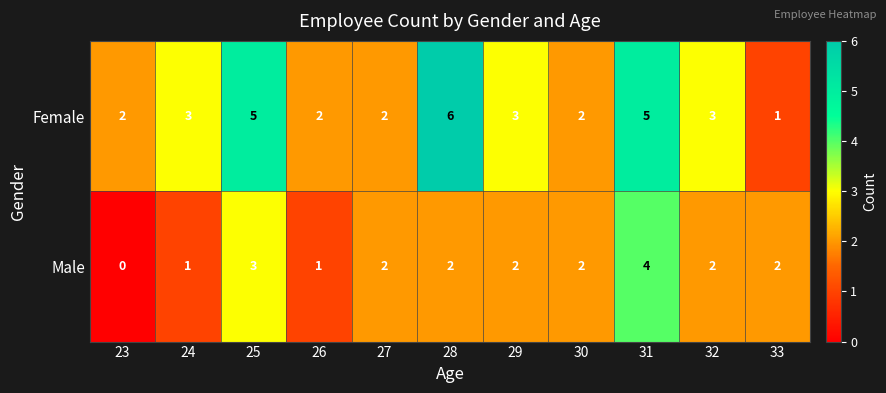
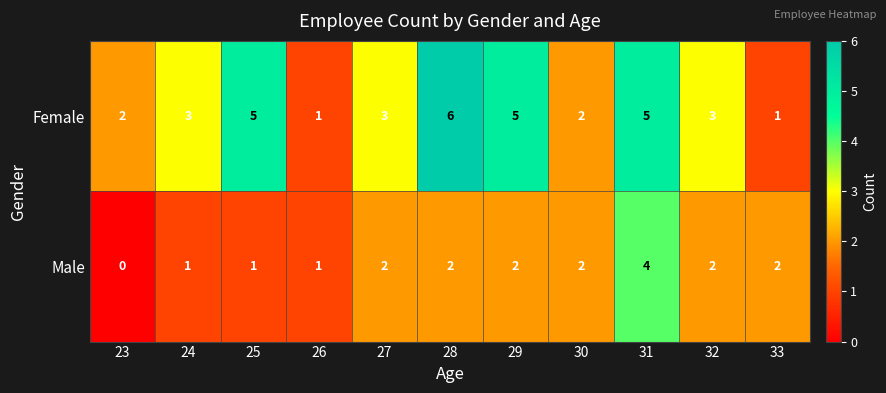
  {
    "Female": {
      "23": 2,
      "24": 3,
      "25": 5,
-     "26": 2,
-     "27": 2,
+     "26": 1,
+     "27": 3,
      "28": 6,
-     "29": 3,
+     "29": 5,
      "30": 2,
      "31": 5,
      "32": 3,
      "33": 1
    },
    "Male": {
      "23": 0,
      "24": 1,
-     "25": 3,
+     "25": 1,
      "26": 1,
      "27": 2,
      "28": 2,
      "29": 2,
      "30": 2,
      "31": 4,
      "32": 2,
      "33": 2
    }
  }
